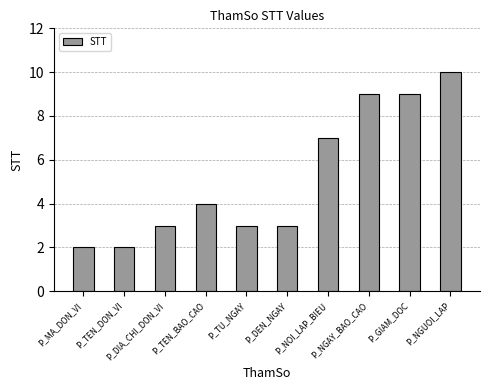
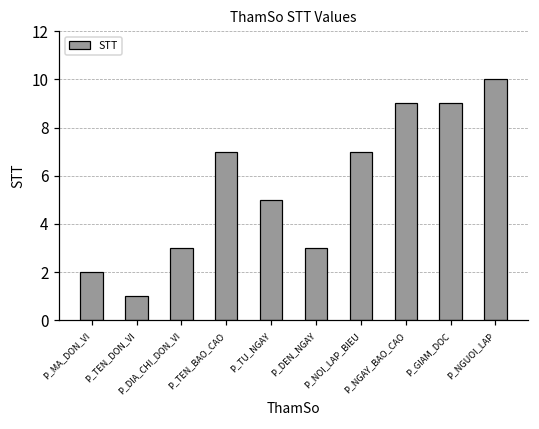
  {
    "P_MA_DON_VI": 2,
-   "P_TEN_DON_VI": 2,
+   "P_TEN_DON_VI": 1,
    "P_DIA_CHI_DON_VI": 3,
-   "P_TEN_BAO_CAO": 4,
-   "P_TU_NGAY": 3,
+   "P_TEN_BAO_CAO": 7,
+   "P_TU_NGAY": 5,
    "P_DEN_NGAY": 3,
    "P_NOI_LAP_BIEU": 7,
    "P_NGAY_BAO_CAO": 9,
    "P_GIAM_DOC": 9,
    "P_NGUOI_LAP": 10
  }
